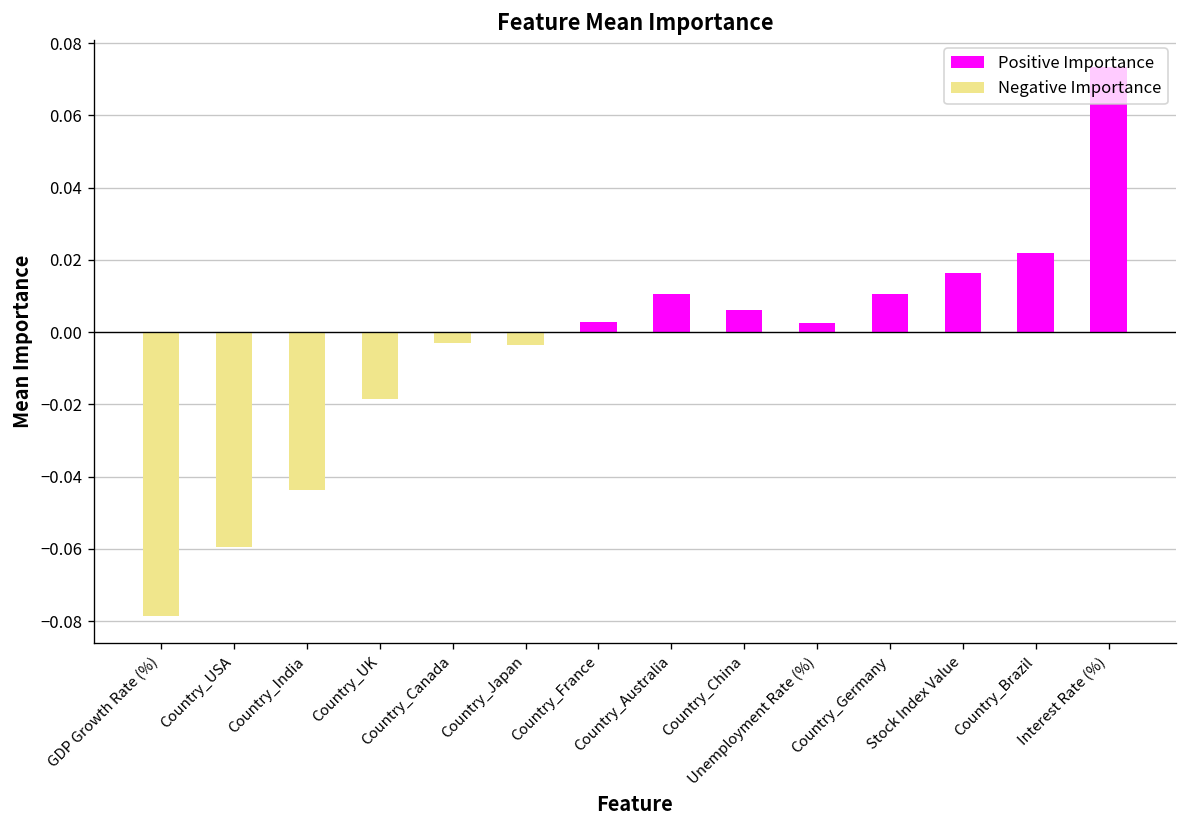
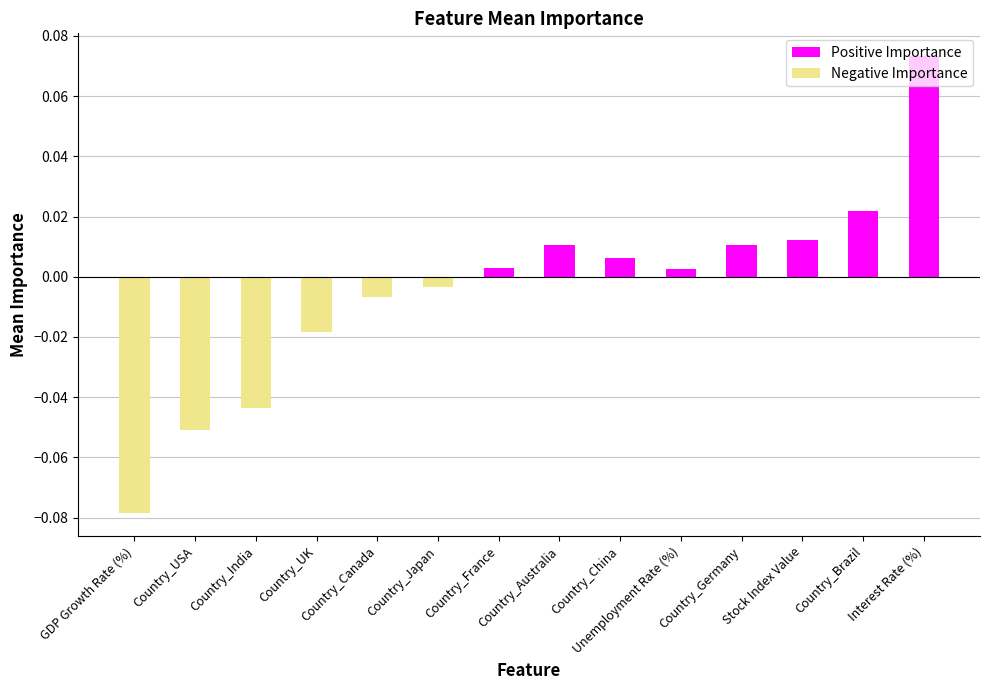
  {
    "Positive Importance": {
      "Country_France": 0.003,
      "Country_Australia": 0.010,
      "Country_China": 0.006,
      "Unemployment Rate (%)": 0.003,
      "Country_Germany": 0.011,
-     "Stock Index Value": 0.016,
+     "Stock Index Value": 0.012,
      "Country_Brazil": 0.022
    },
    "Negative Importance": {
      "GDP Growth Rate (%)": -0.079,
-     "Country_USA": -0.059,
+     "Country_USA": -0.051,
      "Country_India": -0.044,
      "Country_UK": -0.018,
-     "Country_Canada": -0.003,
+     "Country_Canada": -0.007,
      "Country_Japan": -0.004
    }
  }
